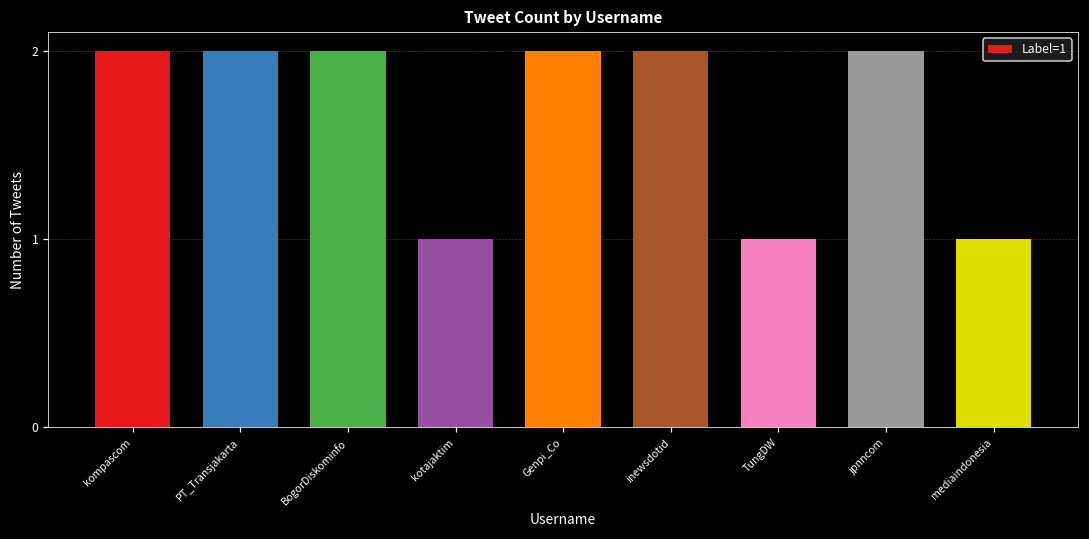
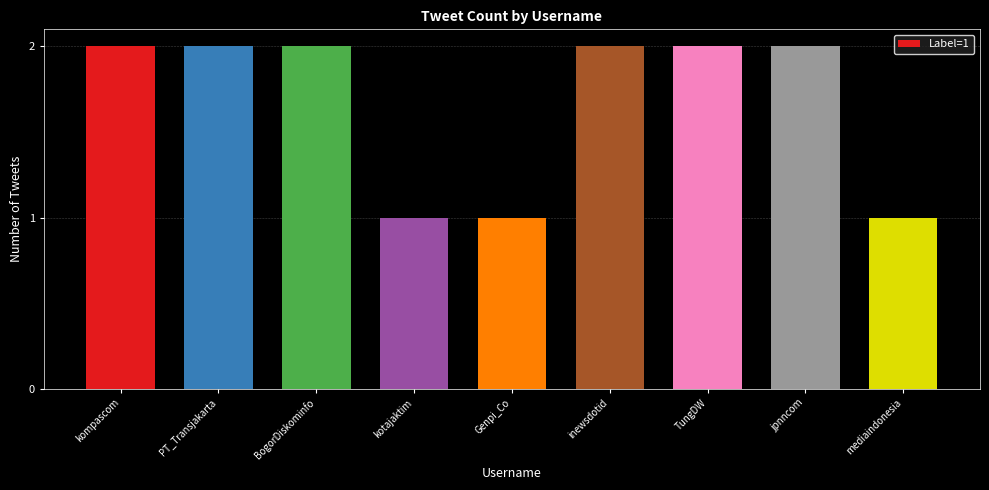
  {
    "kompascom": 2,
    "PT_Transjakarta": 2,
    "BogorDiskominfo": 2,
    "kotajaktim": 1,
-   "Genpi_Co": 2,
+   "Genpi_Co": 1,
    "inewsdotid": 2,
-   "TungDW": 1,
+   "TungDW": 2,
    "jpnncom": 2,
    "mediaindonesia": 1
  }
